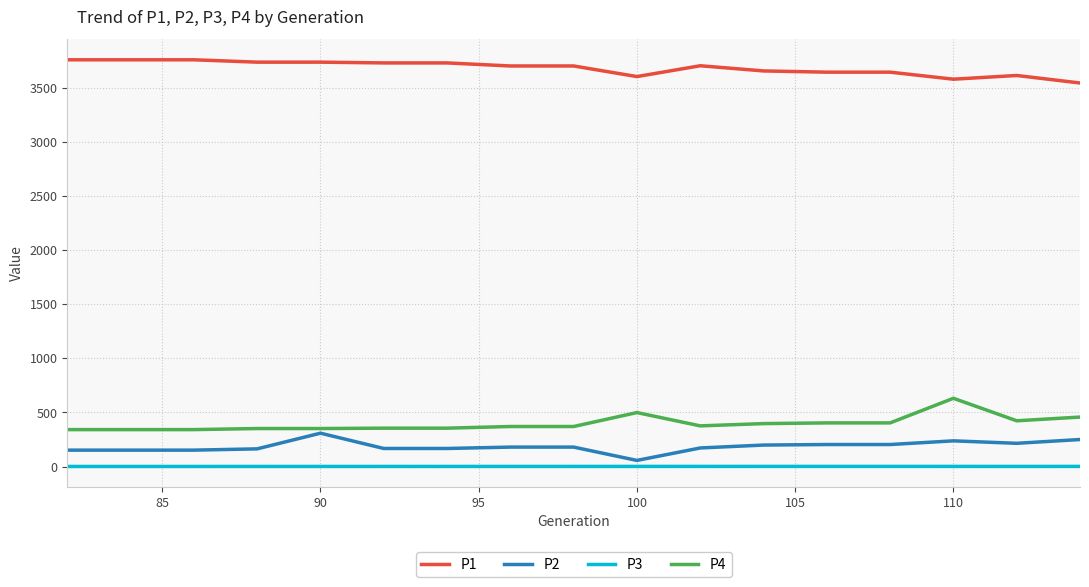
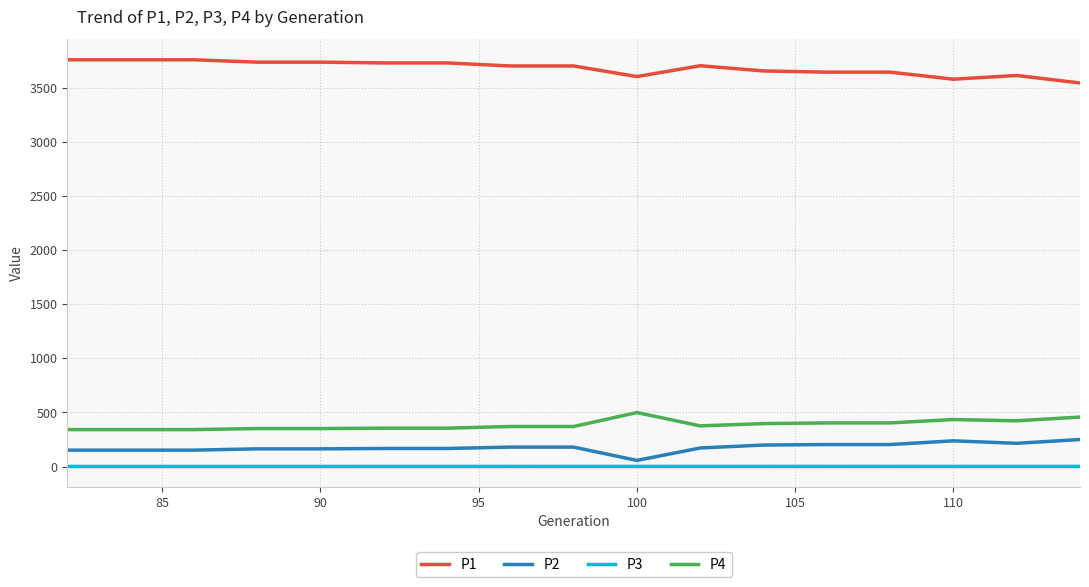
  {
    "P1": {
      "90": 3740,
      "100": 3600,
      "110": 3580
    },
    "P2": {
-     "90": 310,
+     "90": 160,
      "100": 60,
      "110": 240
    },
    "P3": {
      "90": 0,
      "100": 0,
      "110": 0
    },
    "P4": {
      "90": 350,
      "100": 500,
-     "110": 630
+     "110": 430
    }
  }
